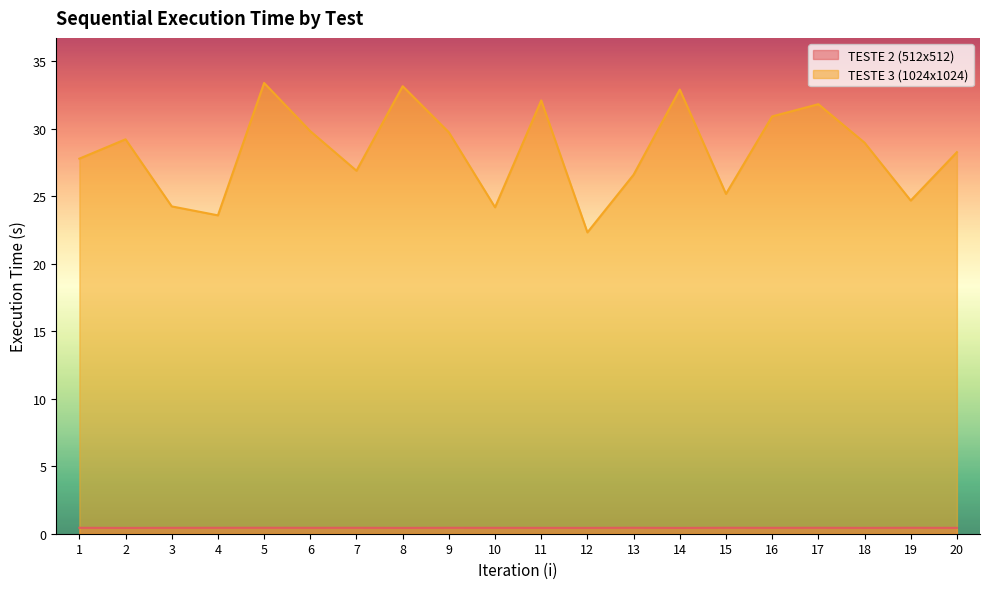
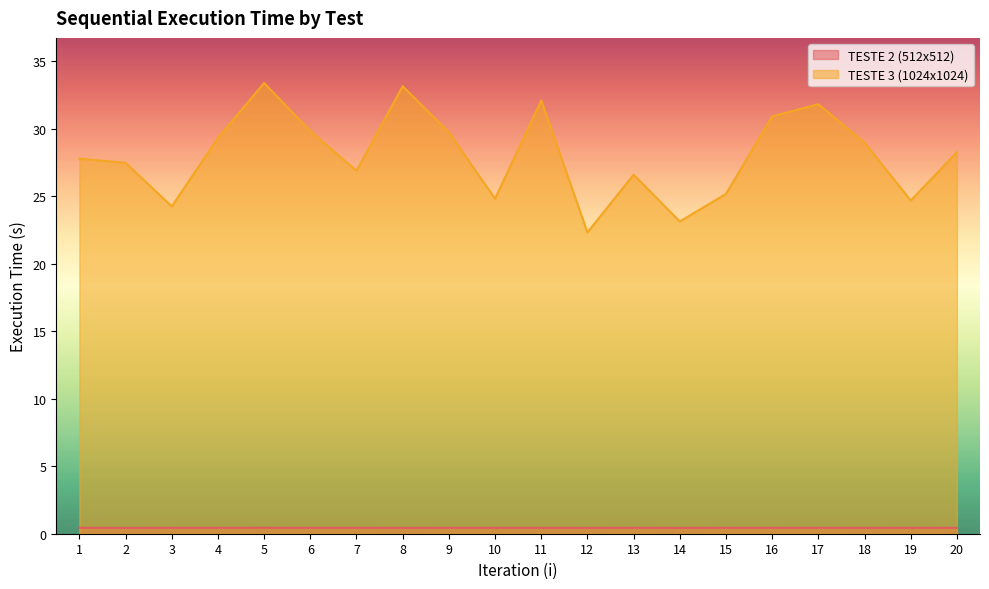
  {
    "TESTE 2 (512x512)": {
      "1": 0.4,
      "2": 0.4,
      "3": 0.4,
      "4": 0.4,
      "5": 0.4,
      "6": 0.4,
      "7": 0.4,
      "8": 0.4,
      "9": 0.4,
      "10": 0.4,
      "11": 0.4,
      "12": 0.4,
      "13": 0.4,
      "14": 0.4,
      "15": 0.4,
      "16": 0.4,
      "17": 0.4,
      "18": 0.4,
      "19": 0.4,
      "20": 0.4
    },
    "TESTE 3 (1024x1024)": {
      "1": 27.8,
-     "2": 29.2,
+     "2": 27.5,
      "3": 24.3,
-     "4": 23.6,
+     "4": 29.3,
      "5": 33.4,
      "6": 29.8,
      "7": 26.9,
      "8": 33.2,
      "9": 29.7,
-     "10": 24.2,
+     "10": 24.8,
      "11": 32.1,
      "12": 22.3,
      "13": 26.6,
-     "14": 32.9,
+     "14": 23.1,
      "15": 25.2,
      "16": 30.9,
      "17": 31.8,
      "18": 29.0,
      "19": 24.7,
      "20": 28.3
    }
  }
